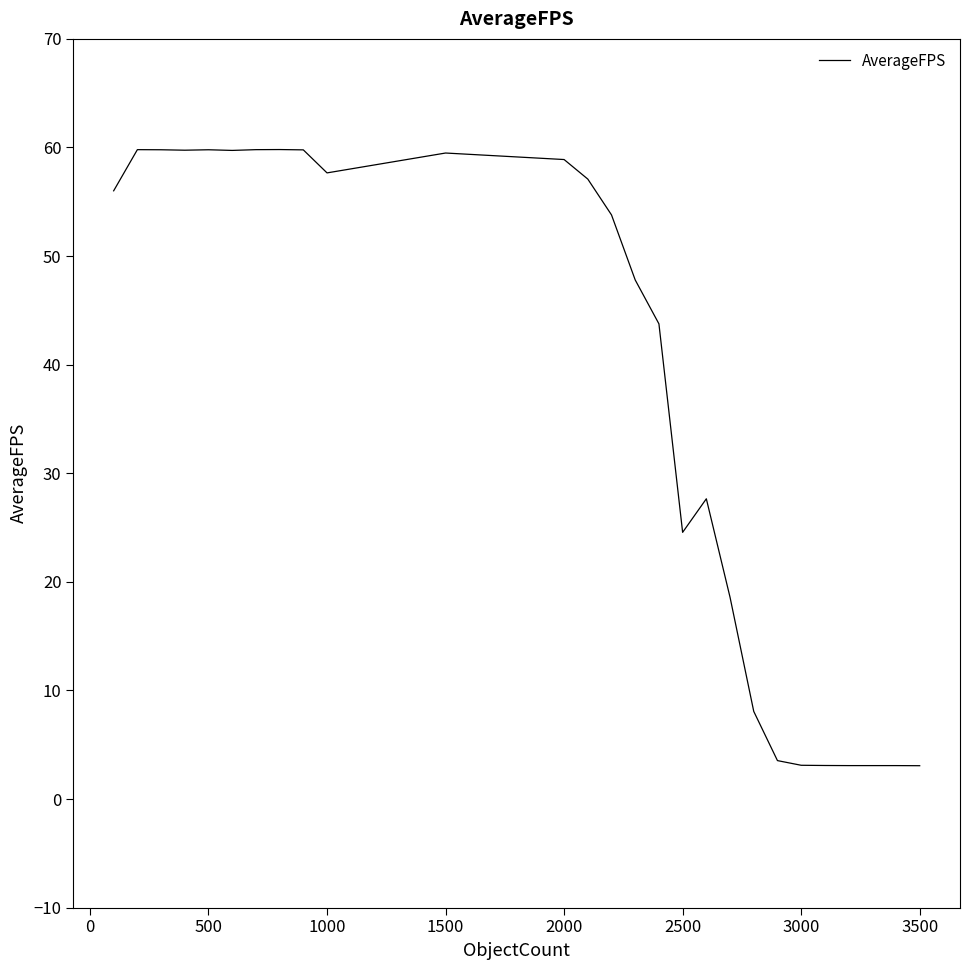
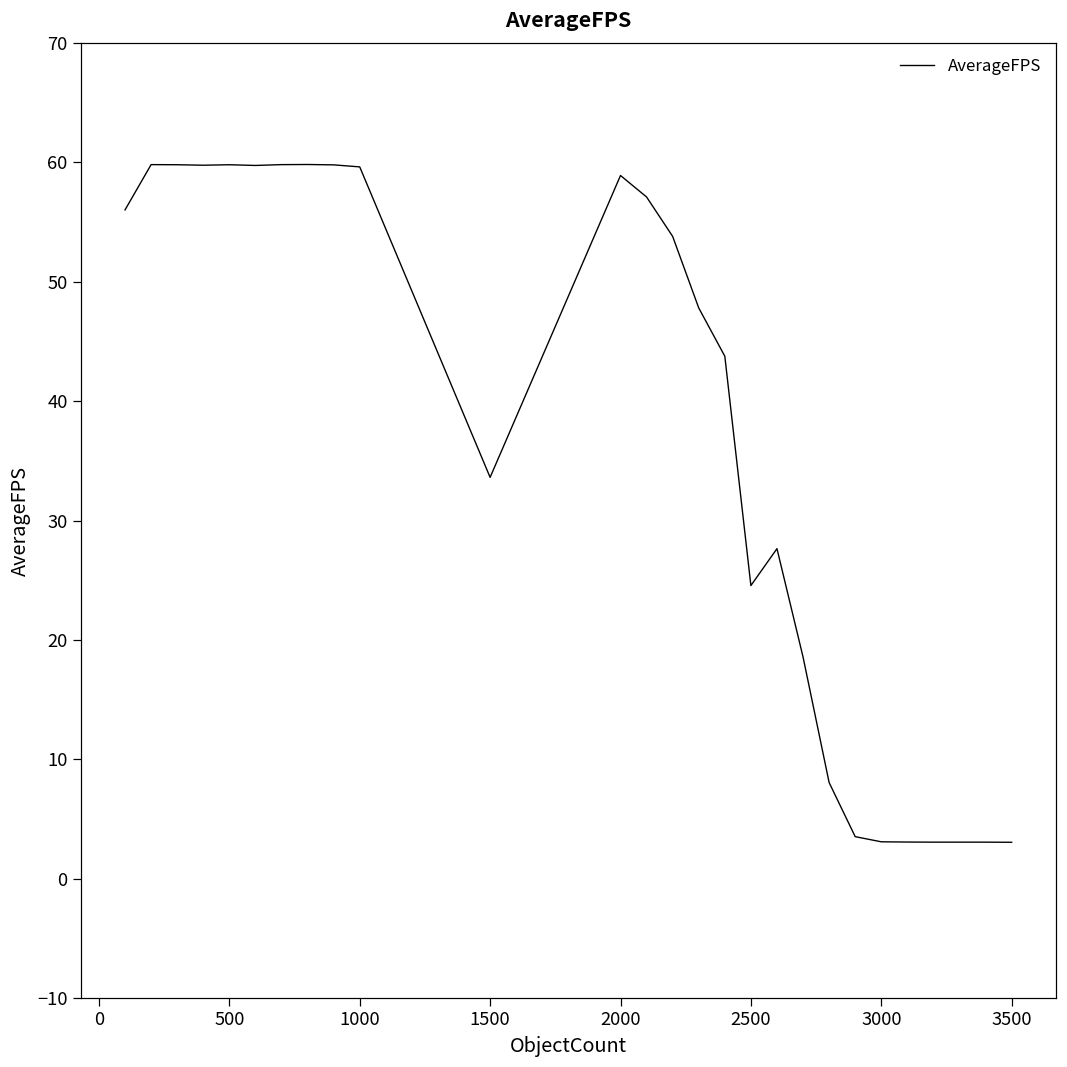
  {
    "500": 59.8,
-   "1000": 57.7,
-   "1500": 59.5,
+   "1000": 59.6,
+   "1500": 33.6,
    "2000": 58.9,
    "2500": 24.6,
    "3000": 3.1,
    "3500": 3.1
  }
